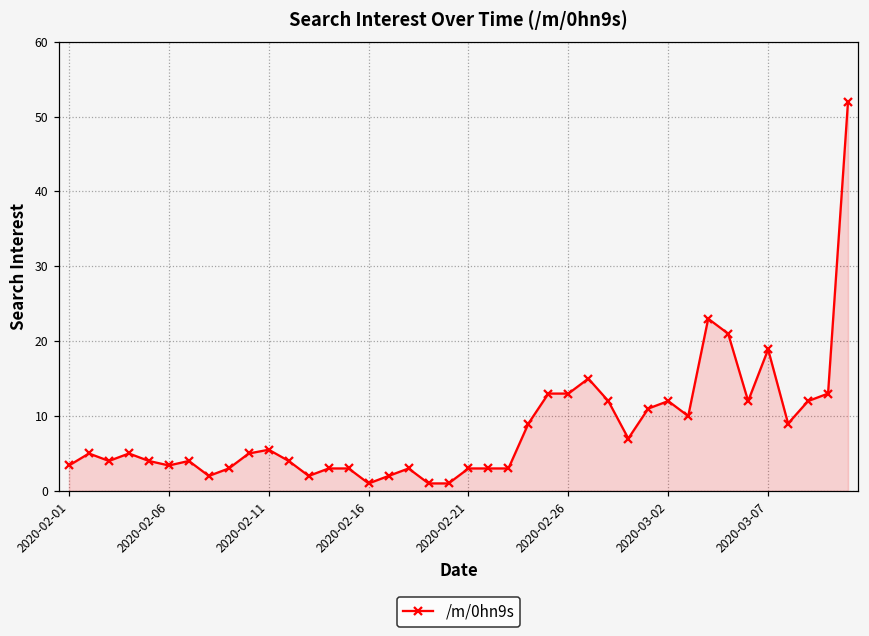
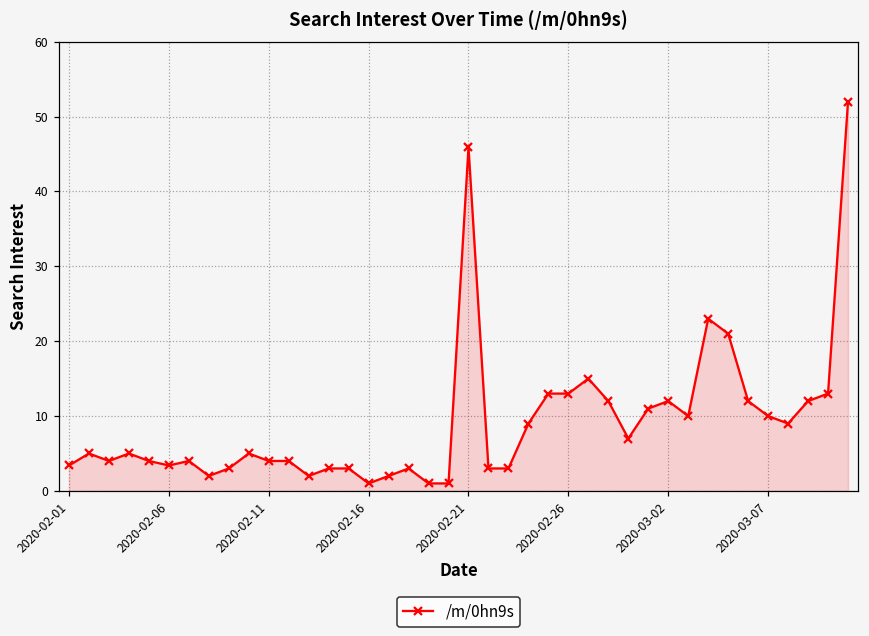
  {
    "2020-02-01": 3,
    "2020-02-06": 3,
-   "2020-02-11": 6,
+   "2020-02-11": 4,
    "2020-02-16": 1,
-   "2020-02-21": 3,
+   "2020-02-21": 46,
    "2020-02-26": 13,
    "2020-03-02": 12,
-   "2020-03-07": 19
+   "2020-03-07": 10
  }
